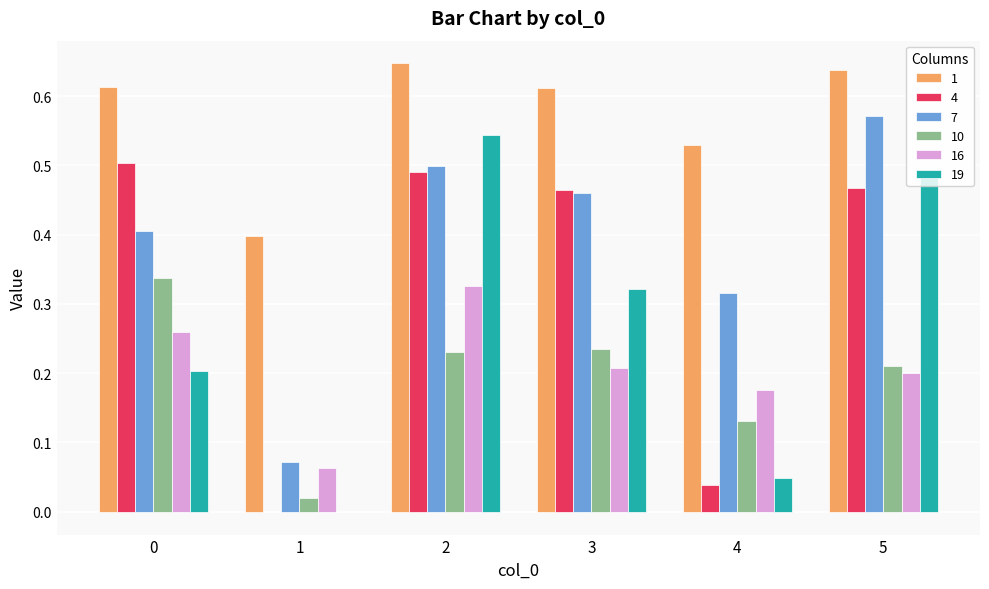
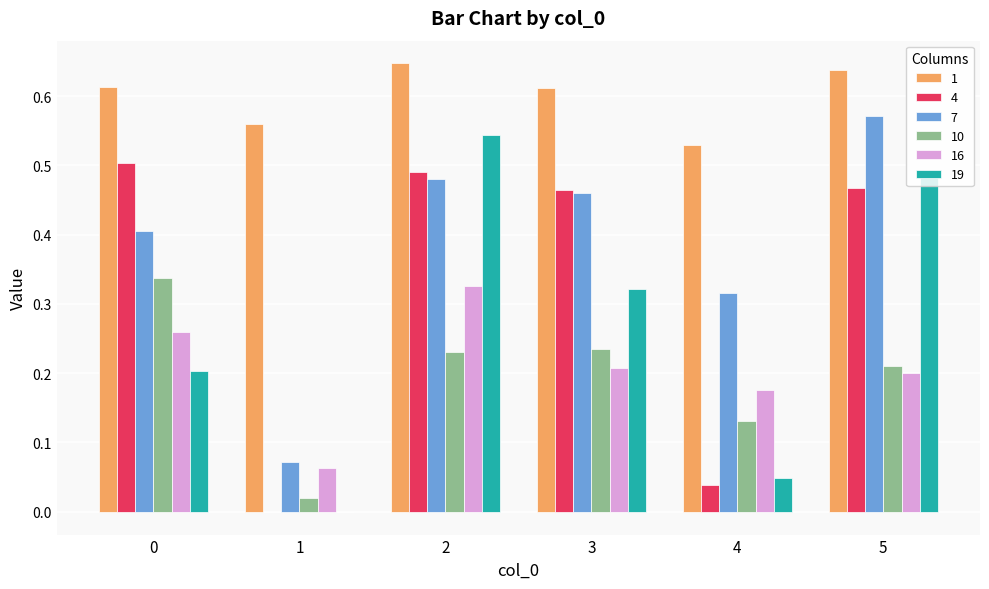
  {
    "1": {
      "0": 0.61,
-     "1": 0.40,
+     "1": 0.56,
      "2": 0.65,
      "3": 0.61,
      "4": 0.53,
      "5": 0.64
    },
    "4": {
      "0": 0.50,
      "2": 0.49,
      "3": 0.46,
      "4": 0.04,
      "5": 0.47
    },
    "7": {
      "0": 0.41,
      "1": 0.07,
-     "2": 0.50,
+     "2": 0.48,
      "3": 0.46,
      "4": 0.32,
      "5": 0.57
    },
    "10": {
      "0": 0.34,
      "1": 0.02,
      "2": 0.23,
      "3": 0.24,
      "4": 0.13,
      "5": 0.21
    },
    "16": {
      "0": 0.26,
      "1": 0.06,
      "2": 0.33,
      "3": 0.21,
      "4": 0.18,
      "5": 0.20
    },
    "19": {
      "0": 0.20,
      "2": 0.54,
      "3": 0.32,
      "4": 0.05
    }
  }
